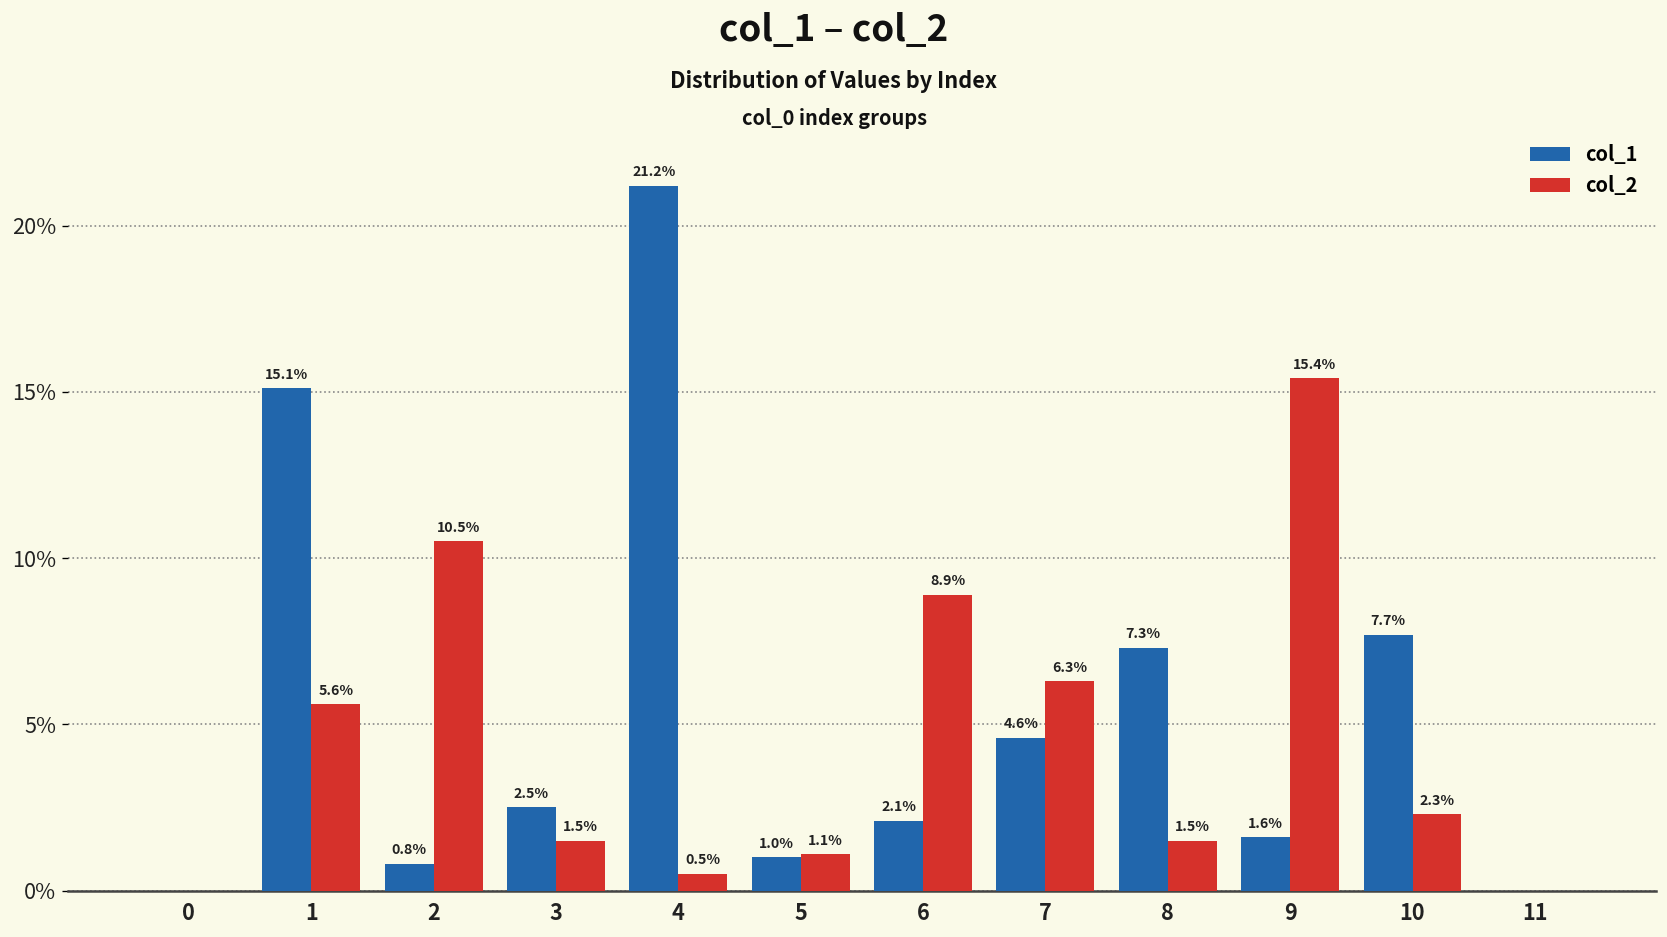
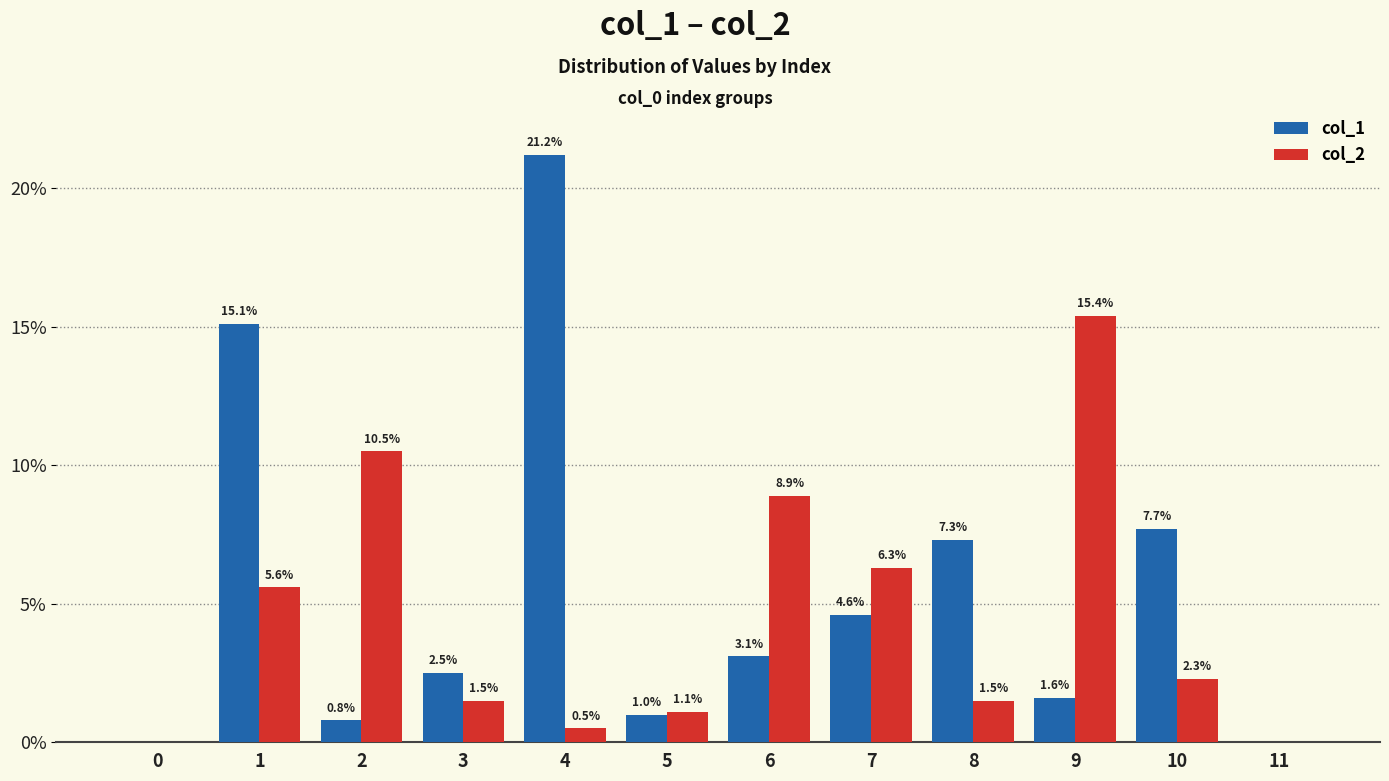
  {
    "col_1": {
      "1": "15.1%",
      "2": "0.8%",
      "3": "2.5%",
      "4": "21.2%",
      "5": "1.0%",
-     "6": "2.1%",
+     "6": "3.1%",
      "7": "4.6%",
      "8": "7.3%",
      "9": "1.6%",
      "10": "7.7%"
    },
    "col_2": {
      "1": "5.6%",
      "2": "10.5%",
      "3": "1.5%",
      "4": "0.5%",
      "5": "1.1%",
      "6": "8.9%",
      "7": "6.3%",
      "8": "1.5%",
      "9": "15.4%",
      "10": "2.3%"
    }
  }
